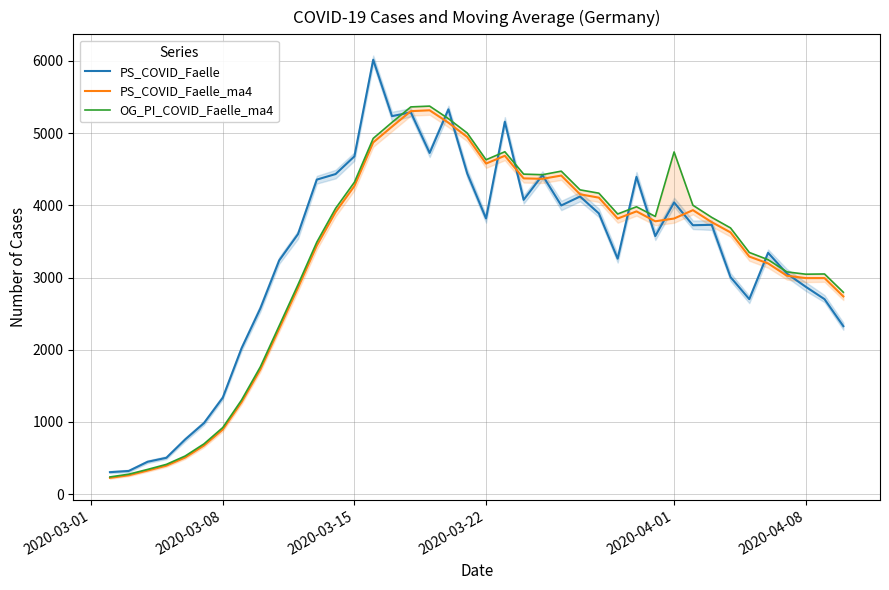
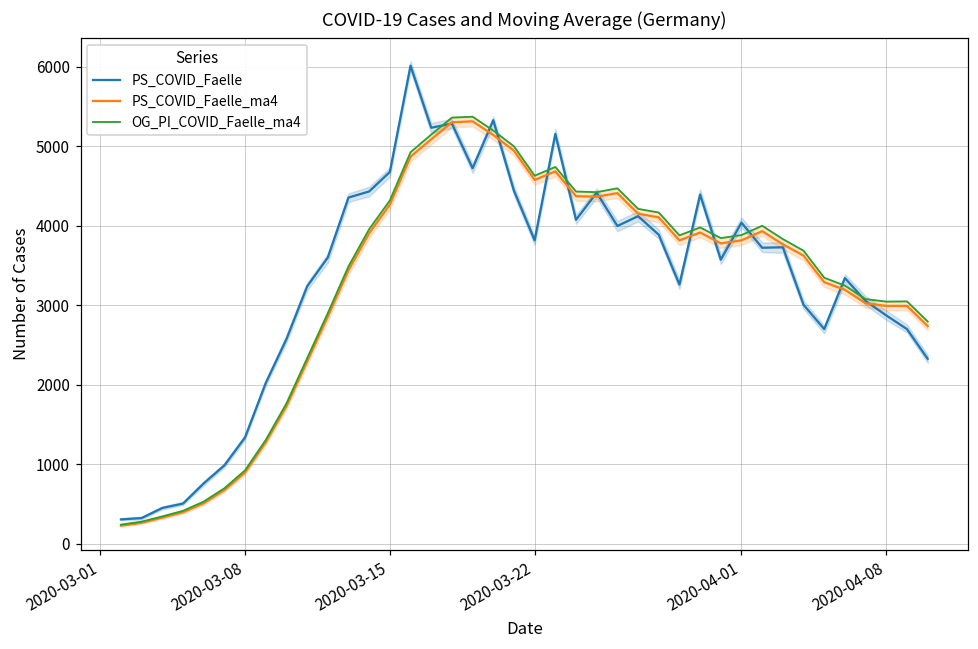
  {
    "PS_COVID_Faelle_ma4": {
      "2020-03-15": 4300,
      "2020-03-22": 4600,
      "2020-04-01": 3800,
      "2020-04-08": 3000
    },
    "OG_PI_COVID_Faelle_ma4": {
      "2020-03-15": 4300,
      "2020-03-22": 4600,
-     "2020-04-01": 4700,
+     "2020-04-01": 3900,
      "2020-04-08": 3000
    }
  }
